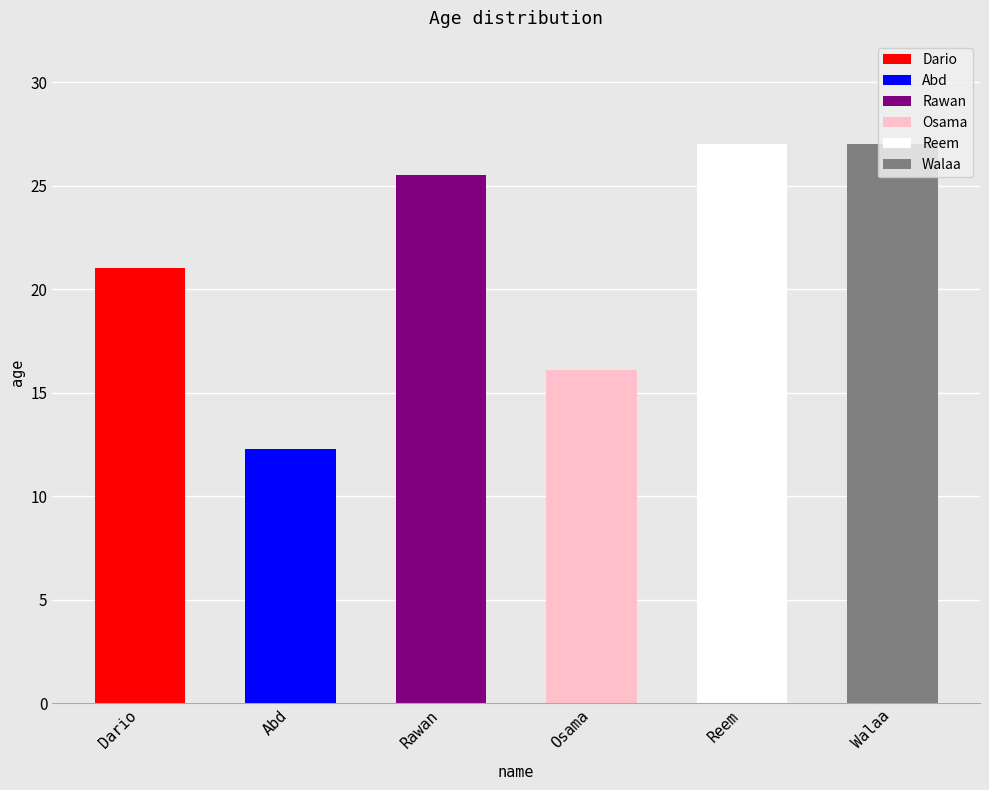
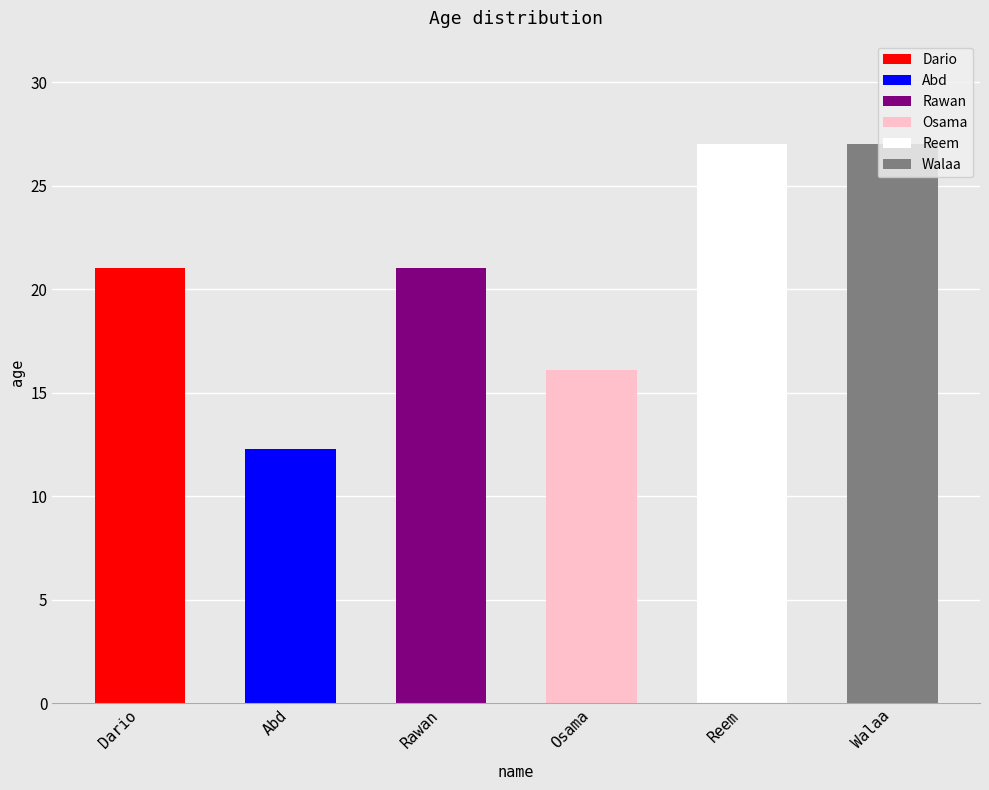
  {
    "Dario": 21.0,
    "Abd": 12.3,
-   "Rawan": 25.5,
+   "Rawan": 21.0,
    "Osama": 16.1,
    "Reem": 27.0
  }
